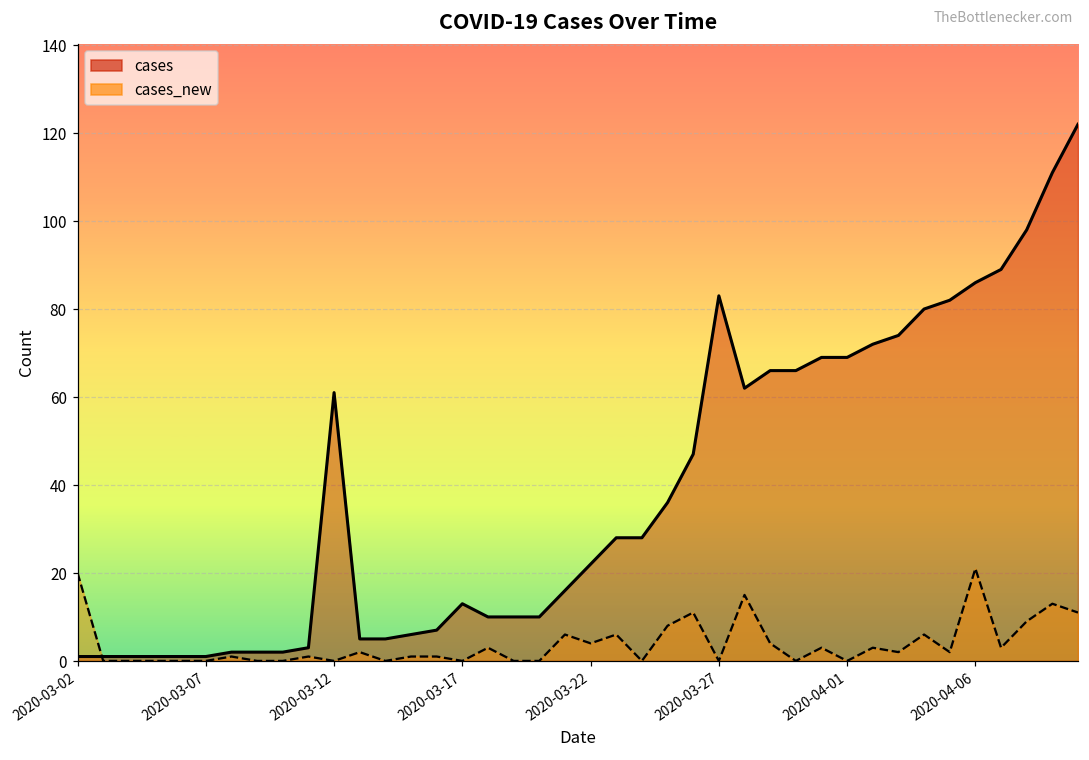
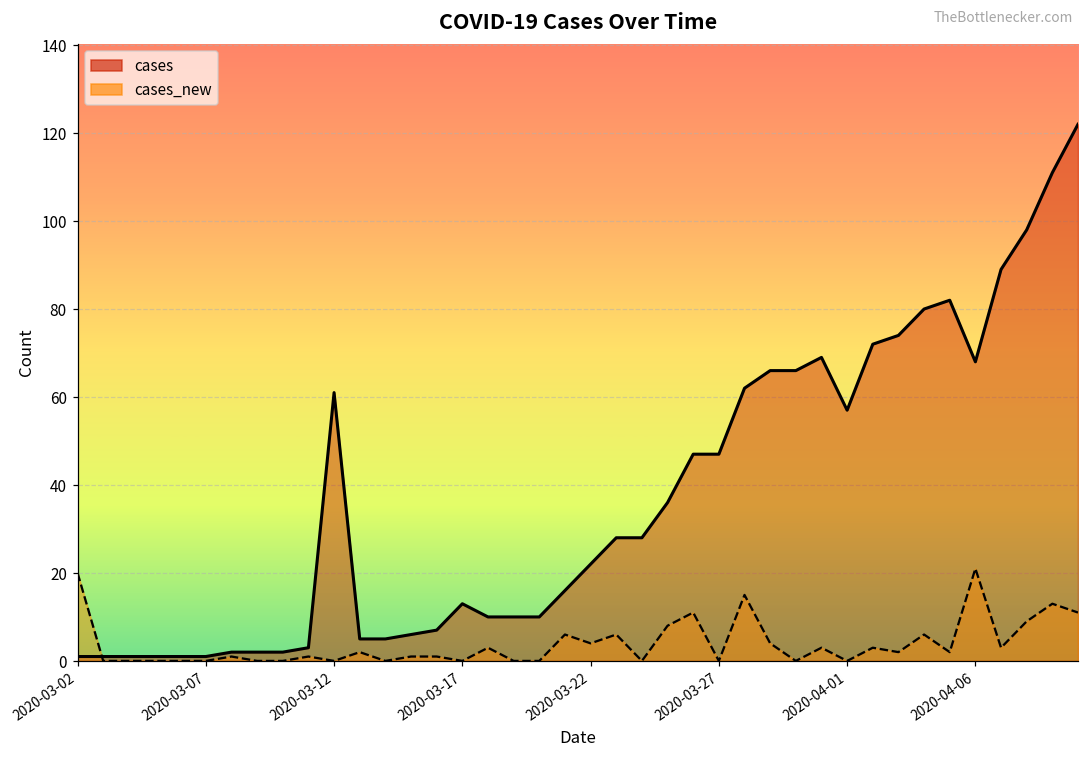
  {
    "cases": {
      "2020-03-02": 1,
      "2020-03-07": 1,
      "2020-03-12": 61,
      "2020-03-17": 13,
      "2020-03-22": 22,
-     "2020-03-27": 83,
-     "2020-04-01": 69,
-     "2020-04-06": 86
+     "2020-03-27": 47,
+     "2020-04-01": 57,
+     "2020-04-06": 68
    },
    "cases_new": {
      "2020-03-02": 20,
      "2020-03-07": 0,
      "2020-03-12": 0,
      "2020-03-17": 0,
      "2020-03-22": 4,
      "2020-03-27": 0,
      "2020-04-01": 0,
      "2020-04-06": 21
    }
  }
